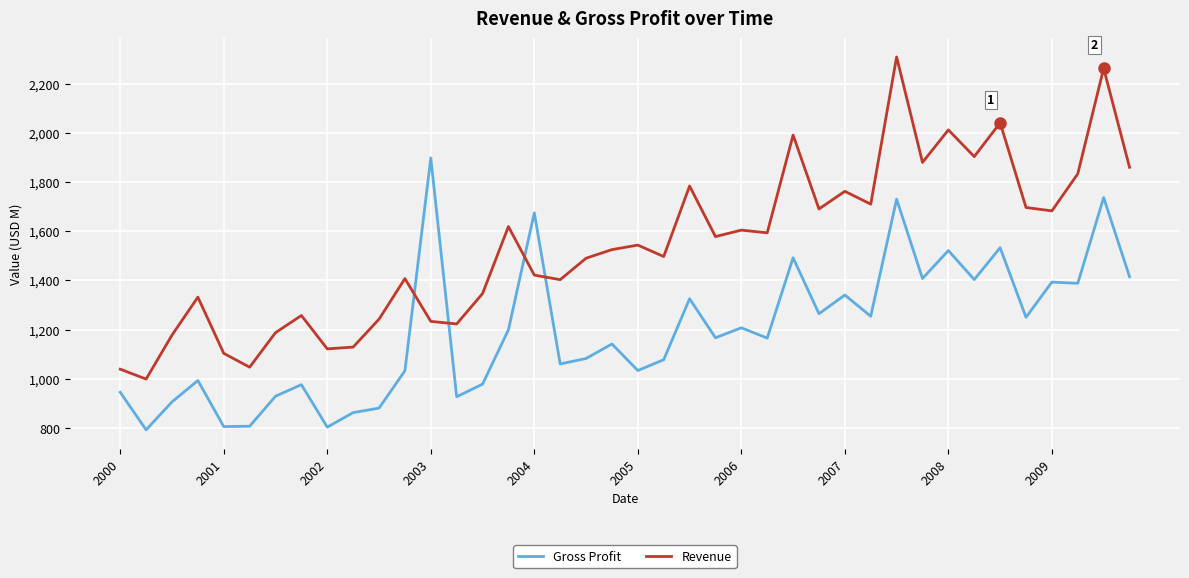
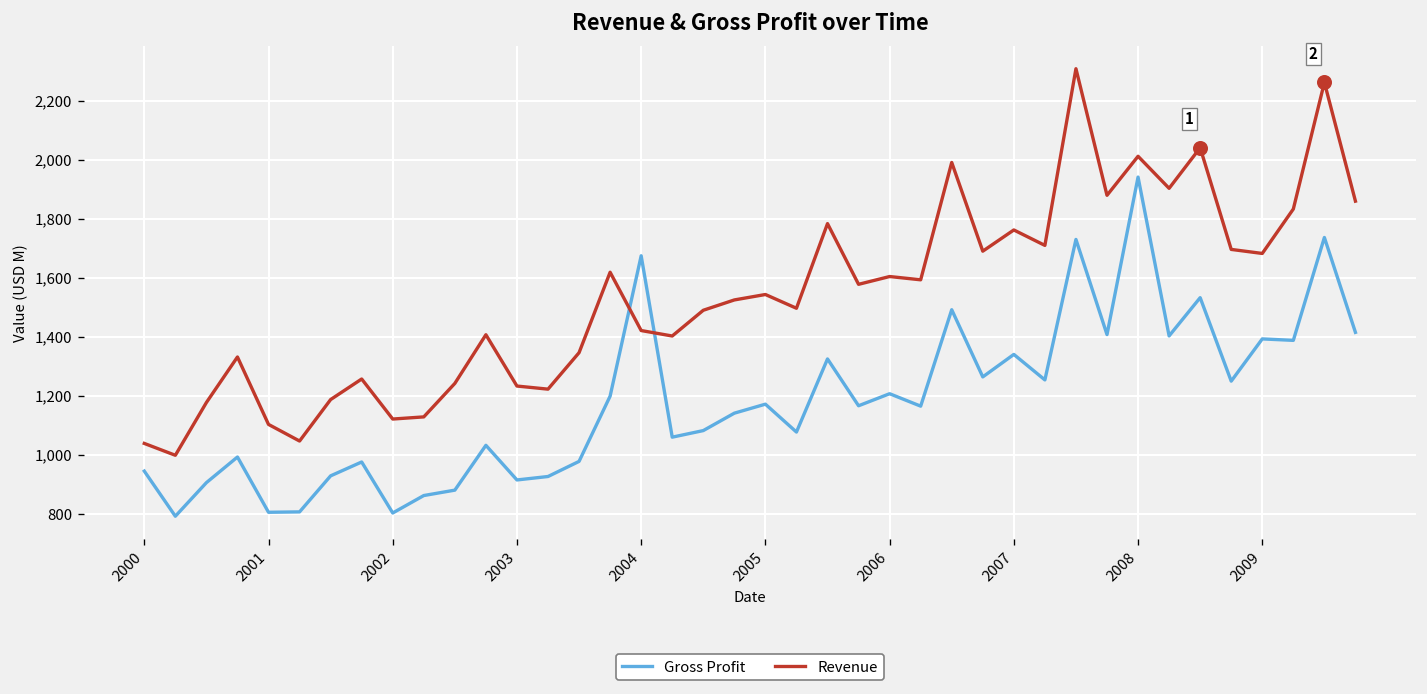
  {
    "Gross Profit": {
      "2000": "950",
      "2001": "810",
      "2002": "800",
-     "2003": "1,900",
+     "2003": "920",
      "2004": "1,680",
-     "2005": "1,030",
+     "2005": "1,170",
      "2006": "1,210",
      "2007": "1,340",
-     "2008": "1,520",
+     "2008": "1,940",
      "2009": "1,390"
    }
  }
